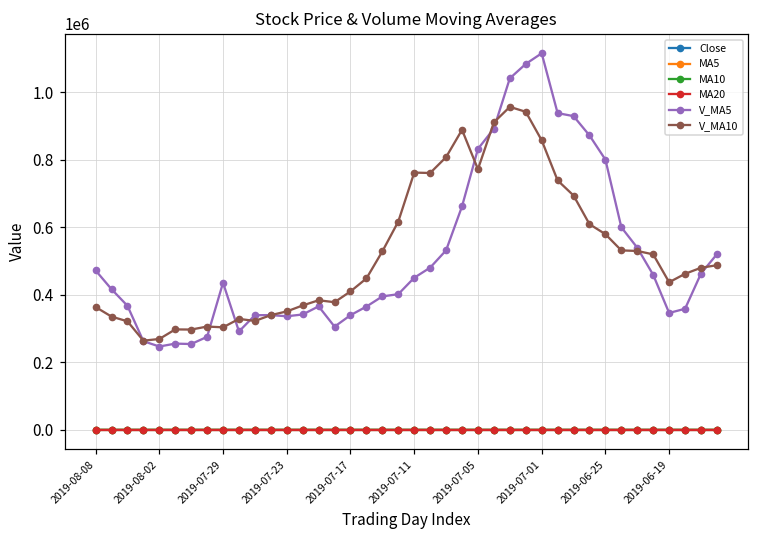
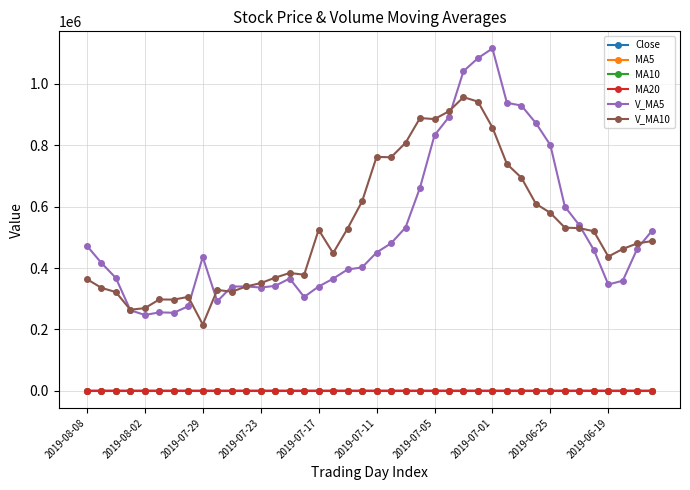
  {
    "MA20": {
      "2019-08-08": 0,
      "2019-08-02": 0,
      "2019-07-29": 0,
      "2019-07-23": 0,
      "2019-07-17": 0,
      "2019-07-11": 0,
      "2019-07-05": 0,
      "2019-07-01": 0,
      "2019-06-25": 0,
      "2019-06-19": 0
    },
    "V_MA5": {
      "2019-08-08": 470000,
      "2019-08-02": 250000,
      "2019-07-29": 440000,
      "2019-07-23": 340000,
      "2019-07-17": 340000,
      "2019-07-11": 450000,
      "2019-07-05": 830000,
      "2019-07-01": 1120000,
      "2019-06-25": 800000,
      "2019-06-19": 350000
    },
    "V_MA10": {
      "2019-08-08": 360000,
      "2019-08-02": 270000,
-     "2019-07-29": 300000,
+     "2019-07-29": 220000,
      "2019-07-23": 350000,
-     "2019-07-17": 410000,
+     "2019-07-17": 520000,
      "2019-07-11": 760000,
-     "2019-07-05": 770000,
+     "2019-07-05": 890000,
      "2019-07-01": 860000,
      "2019-06-25": 580000,
      "2019-06-19": 440000
    }
  }
